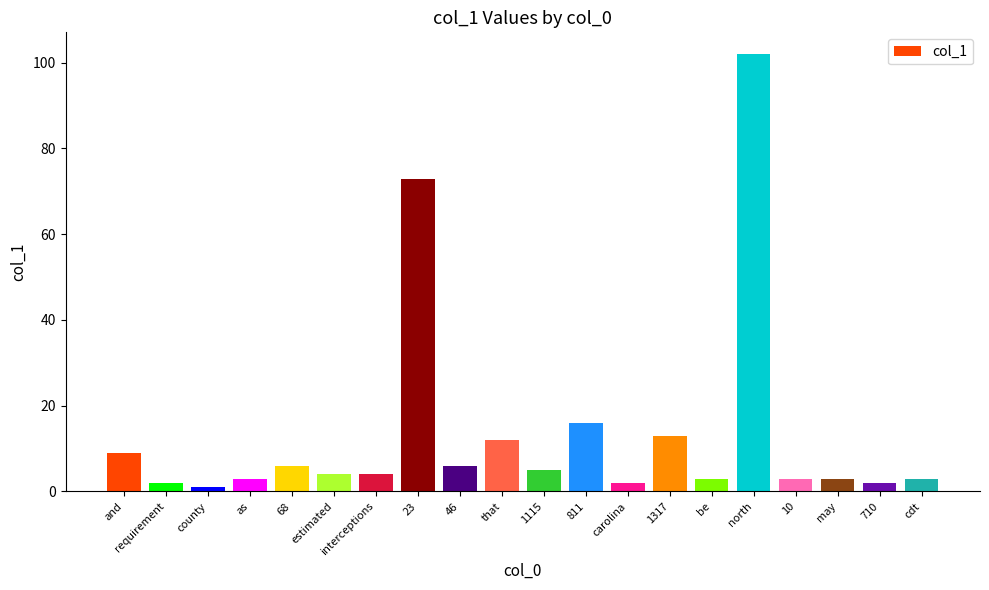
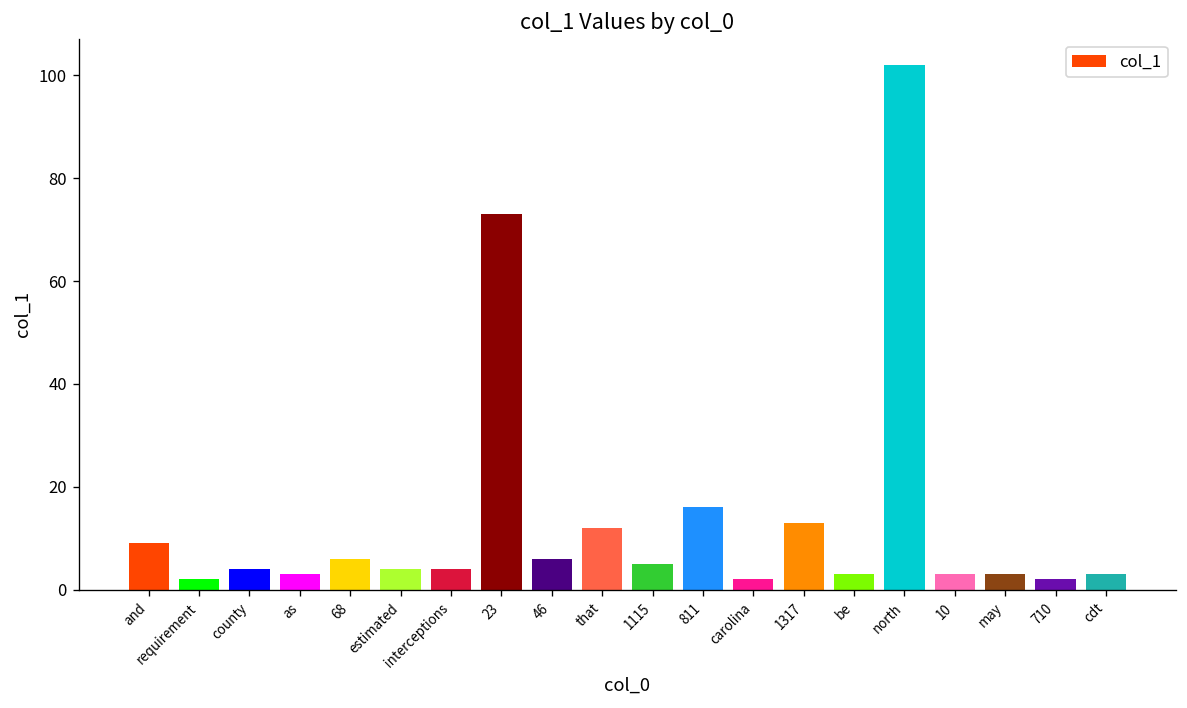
  {
    "and": 9,
    "requirement": 2,
-   "county": 1,
+   "county": 4,
    "as": 3,
    "68": 6,
    "estimated": 4,
    "interceptions": 4,
    "23": 73,
    "46": 6,
    "that": 12,
    "1115": 5,
    "811": 16,
    "carolina": 2,
    "1317": 13,
    "be": 3,
    "north": 102,
    "10": 3,
    "may": 3,
    "710": 2,
    "cdt": 3
  }
